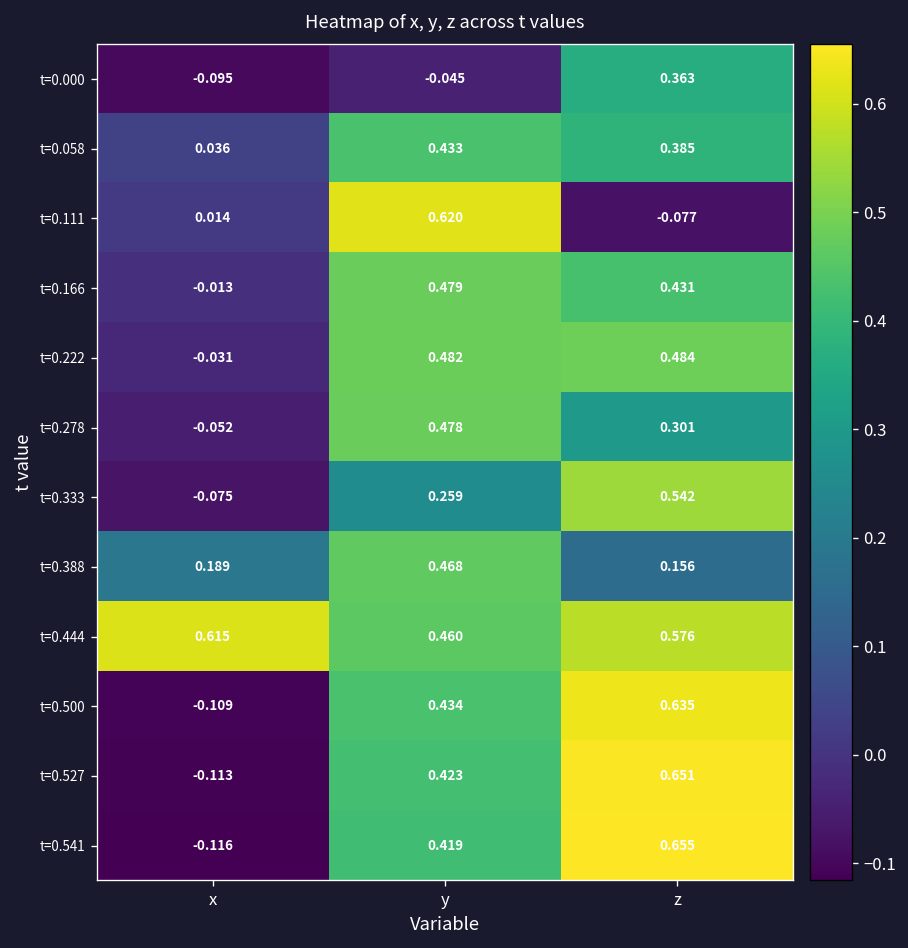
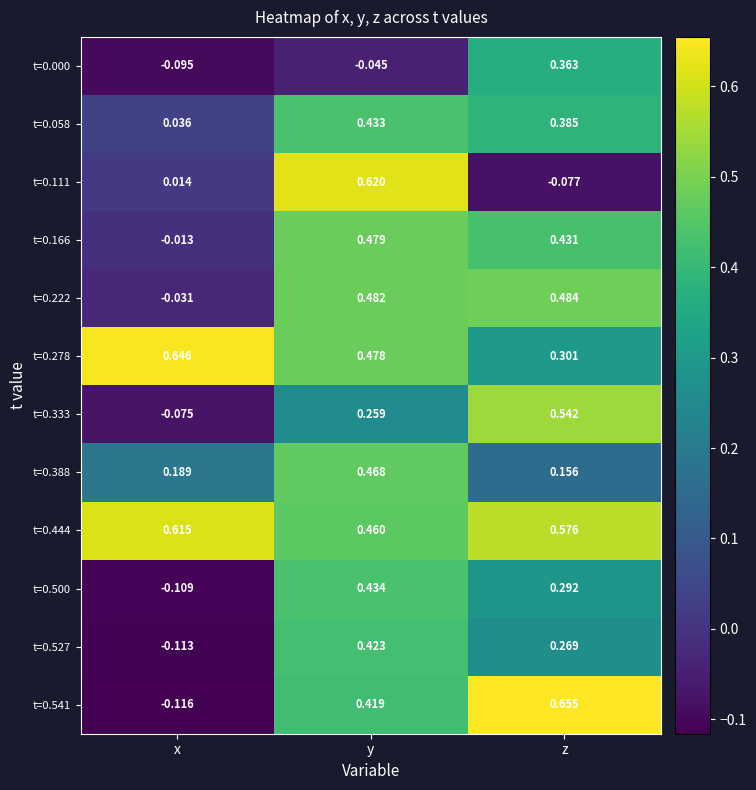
  {
    "t=0.000": {
      "x": -0.095,
      "y": -0.045,
      "z": 0.363
    },
    "t=0.058": {
      "x": 0.036,
      "y": 0.433,
      "z": 0.385
    },
    "t=0.111": {
      "x": 0.014,
      "y": 0.620,
      "z": -0.077
    },
    "t=0.166": {
      "x": -0.013,
      "y": 0.479,
      "z": 0.431
    },
    "t=0.222": {
      "x": -0.031,
      "y": 0.482,
      "z": 0.484
    },
    "t=0.278": {
-     "x": -0.052,
+     "x": 0.646,
      "y": 0.478,
      "z": 0.301
    },
    "t=0.333": {
      "x": -0.075,
      "y": 0.259,
      "z": 0.542
    },
    "t=0.388": {
      "x": 0.189,
      "y": 0.468,
      "z": 0.156
    },
    "t=0.444": {
      "x": 0.615,
      "y": 0.460,
      "z": 0.576
    },
    "t=0.500": {
      "x": -0.109,
      "y": 0.434,
-     "z": 0.635
+     "z": 0.292
    },
    "t=0.527": {
      "x": -0.113,
      "y": 0.423,
-     "z": 0.651
+     "z": 0.269
    },
    "t=0.541": {
      "x": -0.116,
      "y": 0.419,
      "z": 0.655
    }
  }
